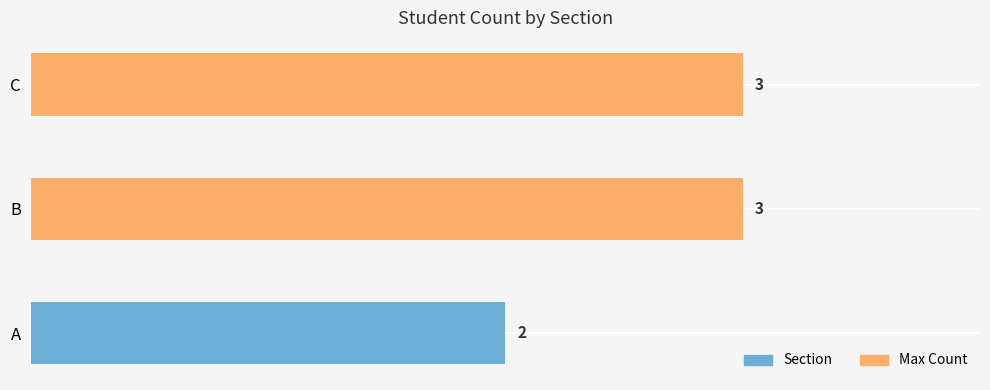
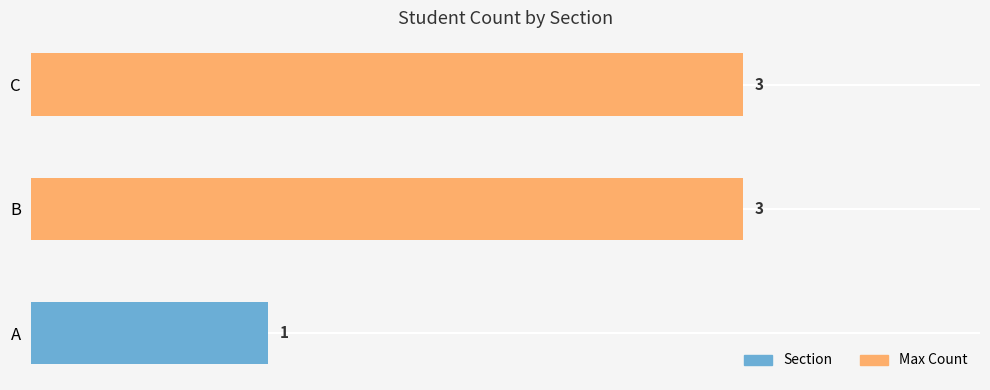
  {
    "C": 3,
    "B": 3,
-   "A": 2
+   "A": 1
  }
